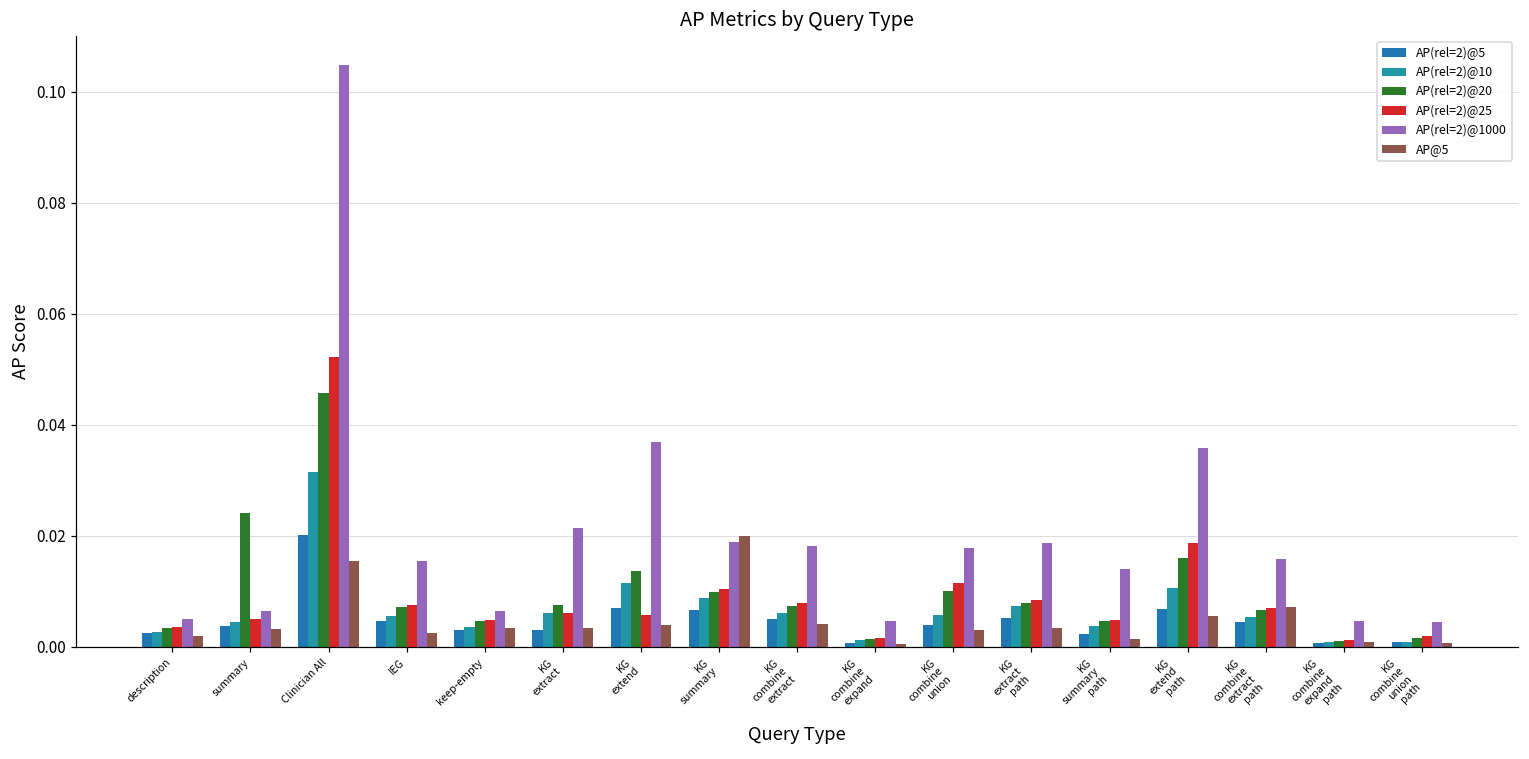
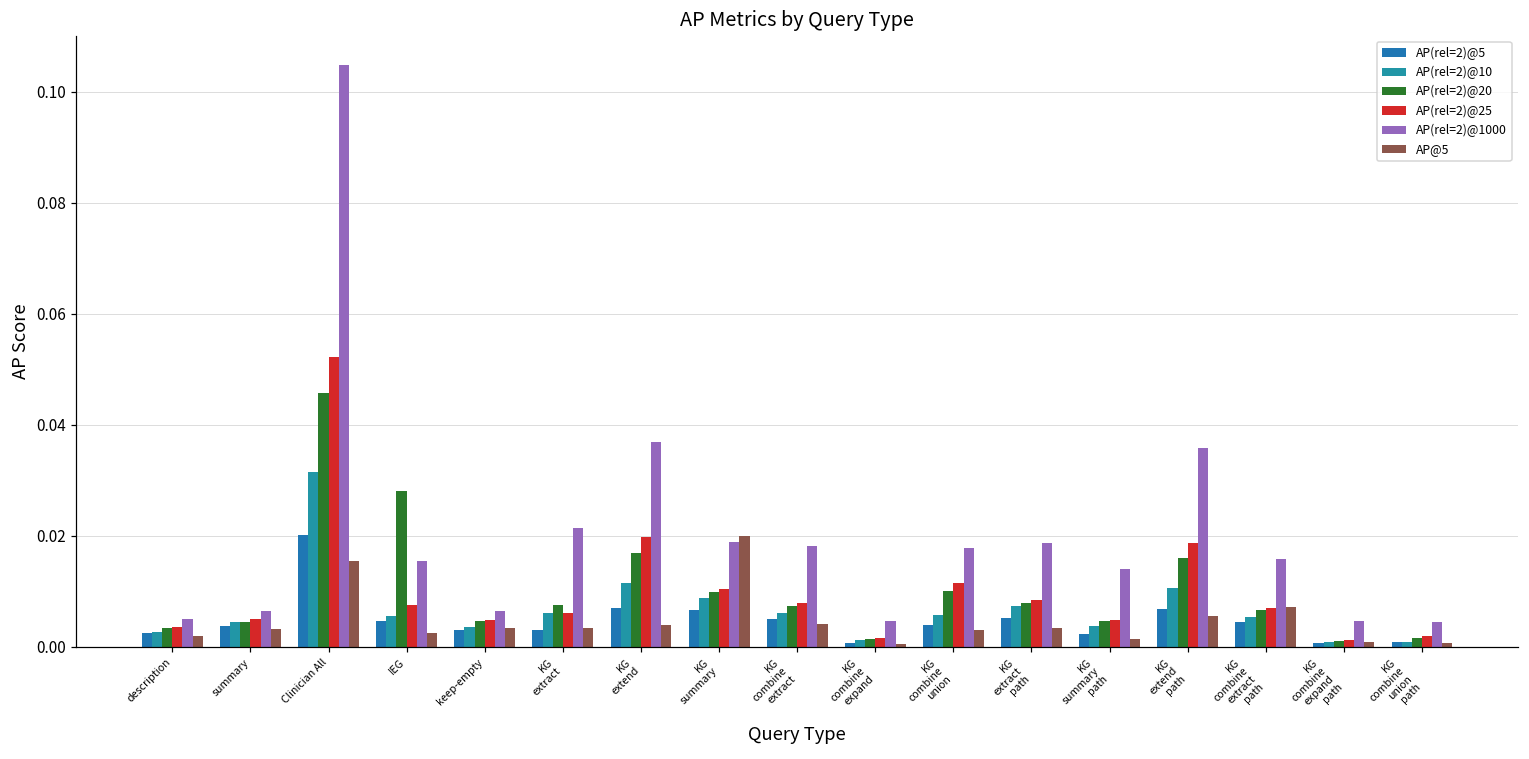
  {
    "AP(rel=2)@20": {
      "description": 0.003,
-     "summary": 0.024,
+     "summary": 0.004,
      "Clinician All": 0.046,
-     "IEG": 0.007,
+     "IEG": 0.028,
      "keep-empty": 0.005,
      "KG extract": 0.007,
-     "KG extend": 0.014,
+     "KG extend": 0.017,
      "KG summary": 0.010,
      "KG combine extract": 0.007,
      "KG combine expand": 0.001,
      "KG combine union": 0.010,
      "KG extract path": 0.008,
      "KG summary path": 0.005,
      "KG extend path": 0.016,
      "KG combine extract path": 0.007,
      "KG combine expand path": 0.001,
      "KG combine union path": 0.002
    },
    "AP(rel=2)@25": {
      "description": 0.003,
      "summary": 0.005,
      "Clinician All": 0.052,
      "IEG": 0.008,
      "keep-empty": 0.005,
      "KG extract": 0.006,
-     "KG extend": 0.006,
+     "KG extend": 0.020,
      "KG summary": 0.010,
      "KG combine extract": 0.008,
      "KG combine expand": 0.002,
      "KG combine union": 0.011,
      "KG extract path": 0.008,
      "KG summary path": 0.005,
      "KG extend path": 0.019,
      "KG combine extract path": 0.007,
      "KG combine expand path": 0.001,
      "KG combine union path": 0.002
    },
    "AP(rel=2)@1000": {
      "description": 0.005,
      "summary": 0.006,
      "Clinician All": 0.105,
      "IEG": 0.016,
      "keep-empty": 0.006,
      "KG extract": 0.021,
      "KG extend": 0.037,
      "KG summary": 0.019,
      "KG combine extract": 0.018,
      "KG combine expand": 0.005,
      "KG combine union": 0.018,
      "KG extract path": 0.019,
      "KG summary path": 0.014,
      "KG extend path": 0.036,
      "KG combine extract path": 0.016,
      "KG combine expand path": 0.005,
      "KG combine union path": 0.005
    },
    "AP@5": {
      "description": 0.002,
      "summary": 0.003,
      "Clinician All": 0.015,
      "IEG": 0.002,
      "keep-empty": 0.003,
      "KG extract": 0.003,
      "KG extend": 0.004,
      "KG summary": 0.020,
      "KG combine extract": 0.004,
      "KG combine union": 0.003,
      "KG extract path": 0.003,
      "KG summary path": 0.001,
      "KG extend path": 0.006,
      "KG combine extract path": 0.007,
      "KG combine expand path": 0.001,
      "KG combine union path": 0.001
    }
  }
